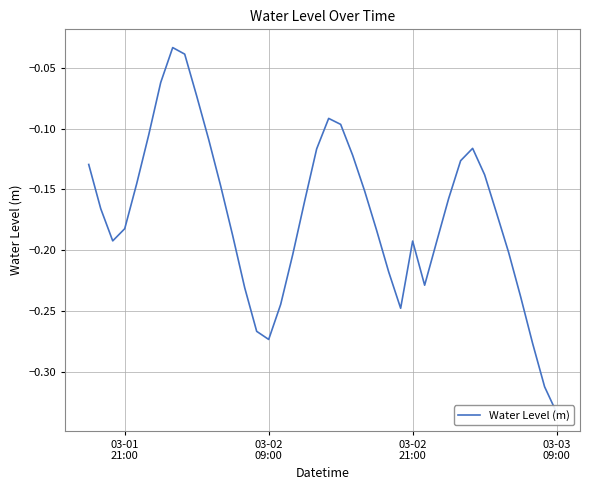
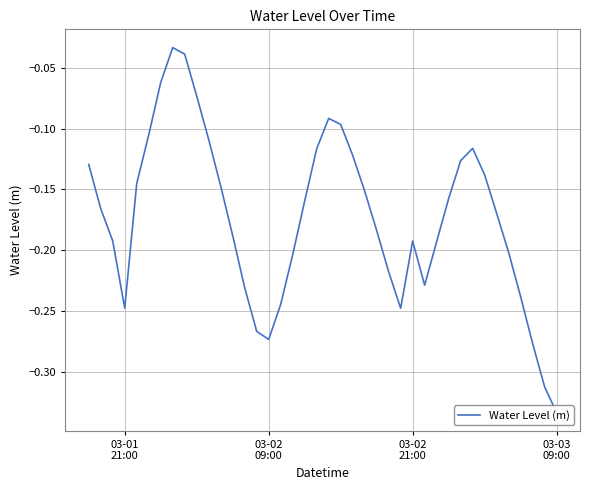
  {
-   "03-01 21:00": -0.182,
+   "03-01 21:00": -0.248,
    "03-02 09:00": -0.273,
    "03-02 21:00": -0.192
  }
